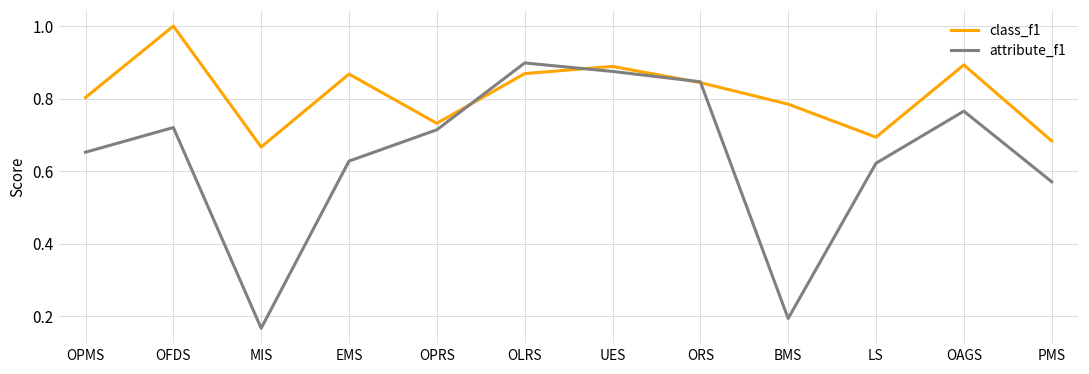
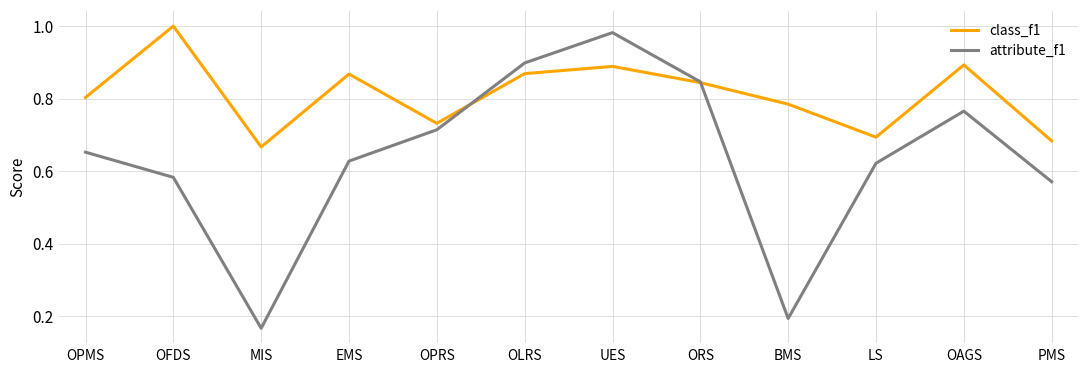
  {
    "class_f1": {
      "OPMS": 0.80,
      "OFDS": 1.00,
      "MIS": 0.67,
      "EMS": 0.87,
      "OPRS": 0.73,
      "OLRS": 0.87,
      "UES": 0.89,
      "BMS": 0.78,
      "LS": 0.69,
      "OAGS": 0.89,
      "PMS": 0.68
    },
    "attribute_f1": {
      "OPMS": 0.65,
-     "OFDS": 0.72,
+     "OFDS": 0.58,
      "MIS": 0.17,
      "EMS": 0.63,
      "OPRS": 0.71,
      "OLRS": 0.90,
-     "UES": 0.88,
+     "UES": 0.98,
      "BMS": 0.19,
      "LS": 0.62,
      "OAGS": 0.77,
      "PMS": 0.57
    }
  }
